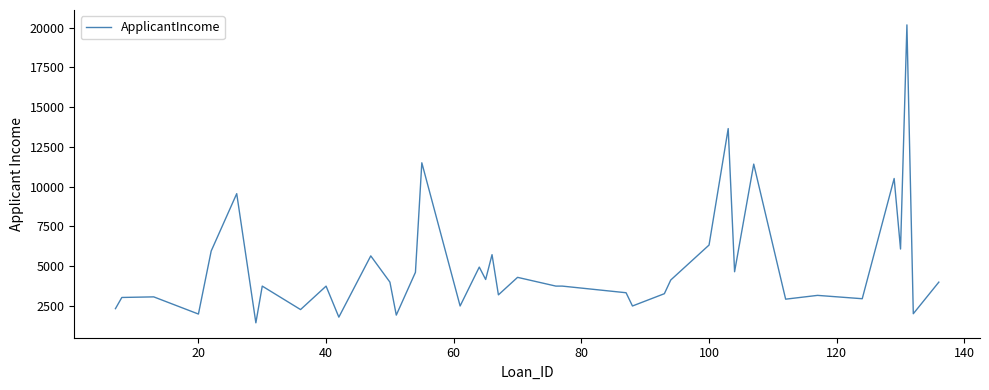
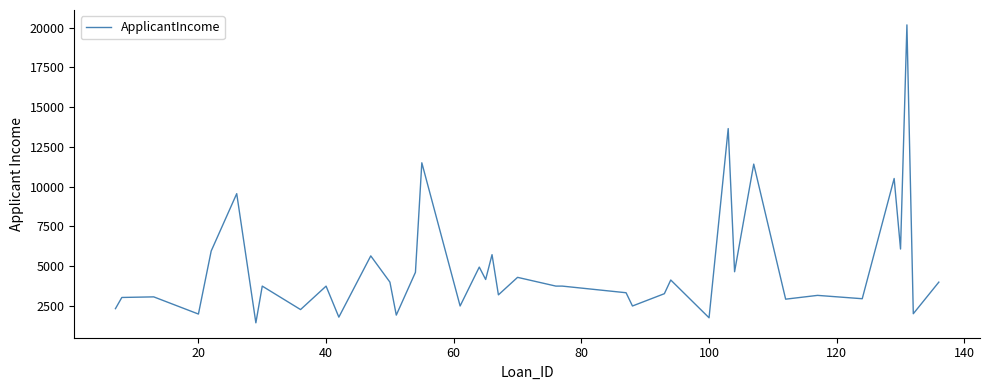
  {
    "20": 2000,
    "40": 3700,
-   "100": 6300
+   "100": 1800
  }
